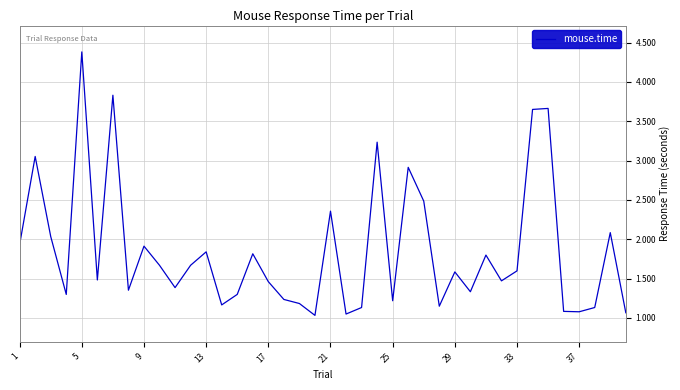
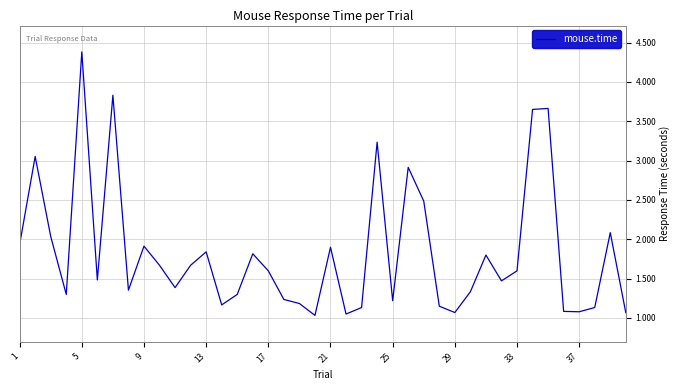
  {
    "1": 1.9,
    "5": 4.4,
    "9": 1.9,
    "13": 1.8,
-   "17": 1.5,
-   "21": 2.4,
+   "17": 1.6,
+   "21": 1.9,
    "25": 1.2,
-   "29": 1.6,
+   "29": 1.1,
    "33": 1.6,
    "37": 1.1
  }
